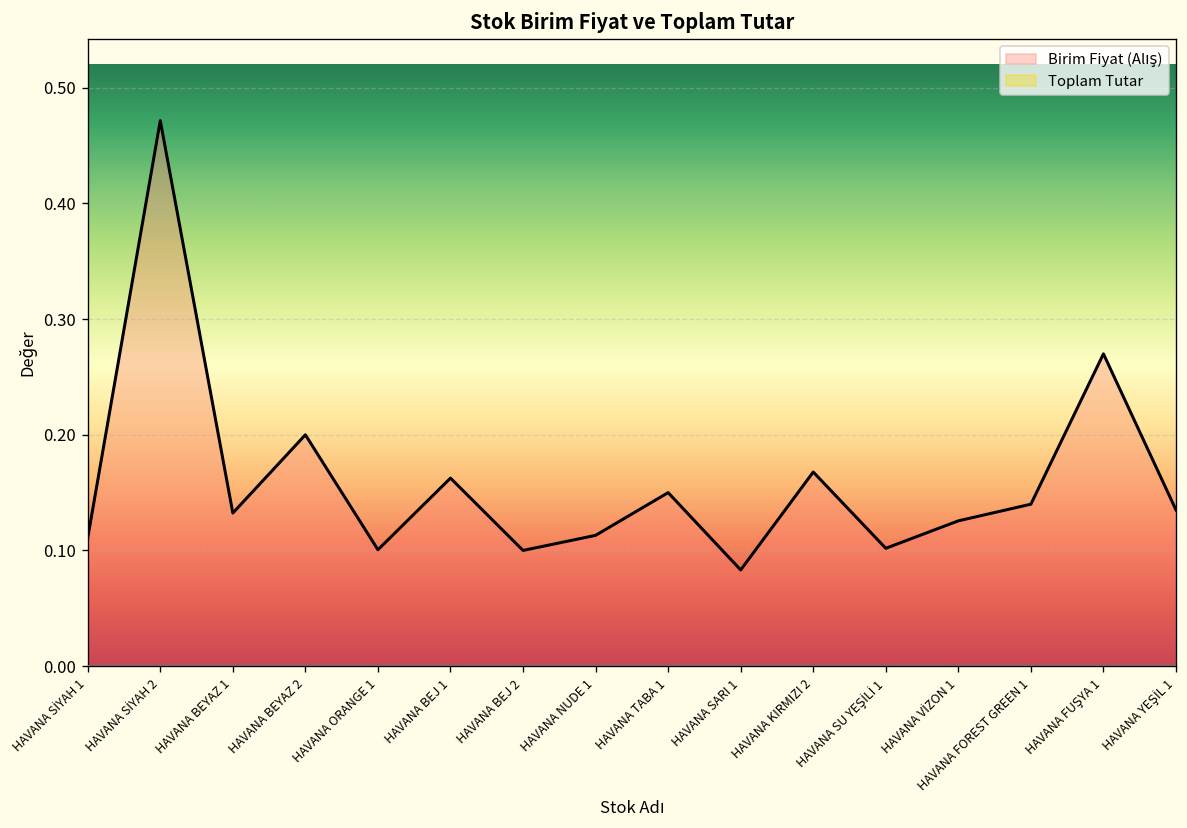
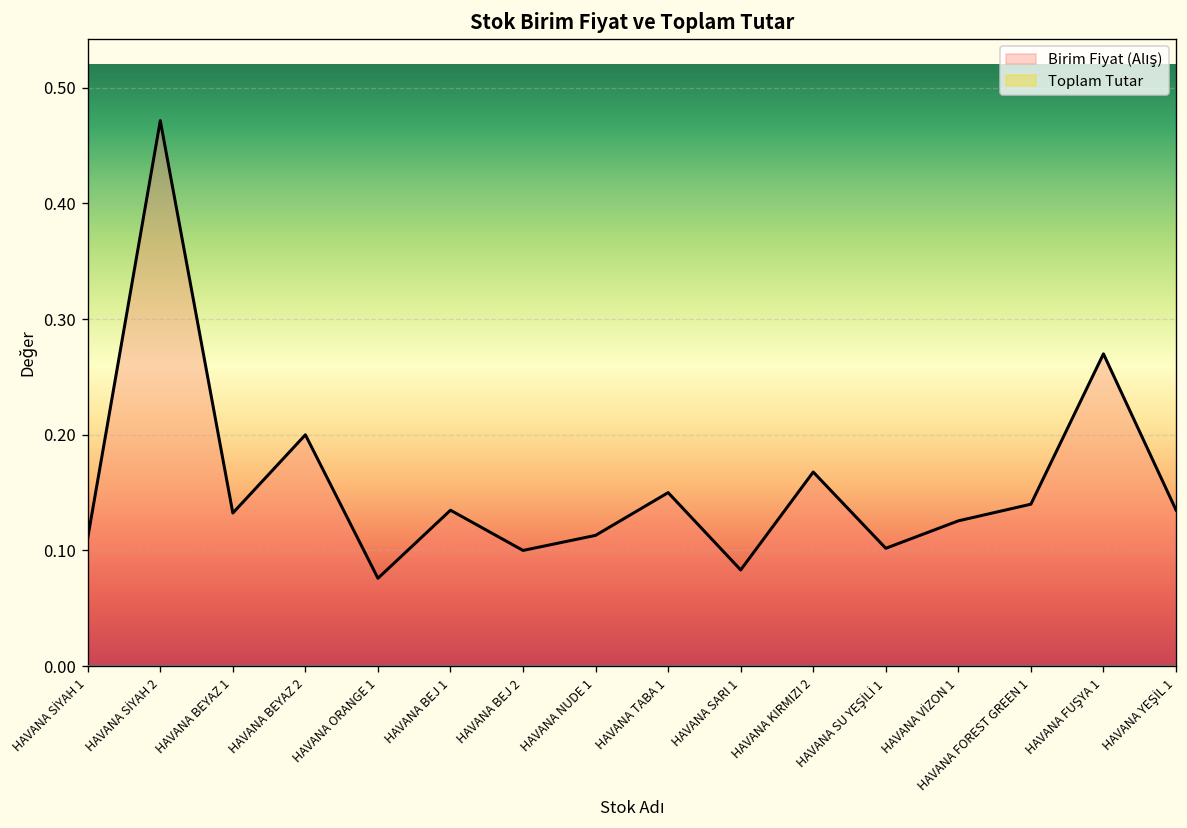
  {
    "Birim Fiyat (Alış)": {
      "HAVANA SİYAH 1": 0.11,
      "HAVANA SİYAH 2": 0.47,
      "HAVANA BEYAZ 1": 0.13,
      "HAVANA BEYAZ 2": 0.20,
-     "HAVANA ORANGE 1": 0.10,
-     "HAVANA BEJ 1": 0.16,
+     "HAVANA ORANGE 1": 0.08,
+     "HAVANA BEJ 1": 0.13,
      "HAVANA BEJ 2": 0.10,
      "HAVANA NUDE 1": 0.11,
      "HAVANA TABA 1": 0.15,
      "HAVANA SARI 1": 0.08,
      "HAVANA KIRMIZI 2": 0.17,
      "HAVANA SU YEŞİLİ 1": 0.10,
      "HAVANA VİZON 1": 0.13,
      "HAVANA FOREST GREEN 1": 0.14,
      "HAVANA FUŞYA 1": 0.27,
      "HAVANA YEŞİL 1": 0.14
    },
    "Toplam Tutar": {
      "HAVANA SİYAH 1": 0.00,
      "HAVANA SİYAH 2": 0.00,
      "HAVANA BEYAZ 1": 0.00,
      "HAVANA BEYAZ 2": 0.00,
      "HAVANA ORANGE 1": 0.00,
      "HAVANA BEJ 1": 0.00,
      "HAVANA BEJ 2": 0.00,
      "HAVANA NUDE 1": 0.00,
      "HAVANA TABA 1": 0.00,
      "HAVANA SARI 1": 0.00,
      "HAVANA KIRMIZI 2": 0.00,
      "HAVANA SU YEŞİLİ 1": 0.00,
      "HAVANA VİZON 1": 0.00,
      "HAVANA FOREST GREEN 1": 0.00,
      "HAVANA FUŞYA 1": 0.00,
      "HAVANA YEŞİL 1": 0.00
    }
  }
